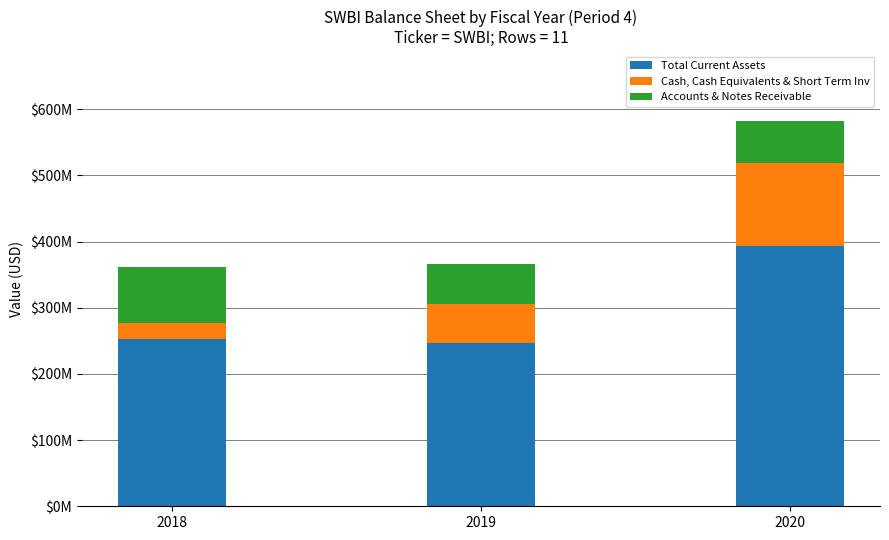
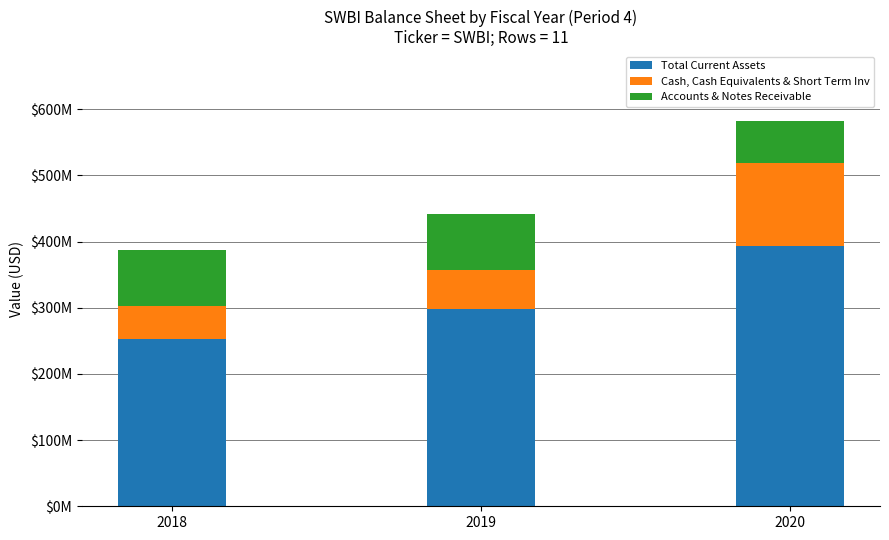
  {
    "Total Current Assets": {
      "2018": "$250000000",
-     "2019": "$250000000",
+     "2019": "$300000000",
      "2020": "$390000000"
    },
    "Cash, Cash Equivalents & Short Term Inv": {
-     "2018": "$20000000",
+     "2018": "$50000000",
      "2019": "$60000000",
      "2020": "$130000000"
    },
    "Accounts & Notes Receivable": {
      "2018": "$80000000",
-     "2019": "$60000000",
+     "2019": "$80000000",
      "2020": "$60000000"
    }
  }
